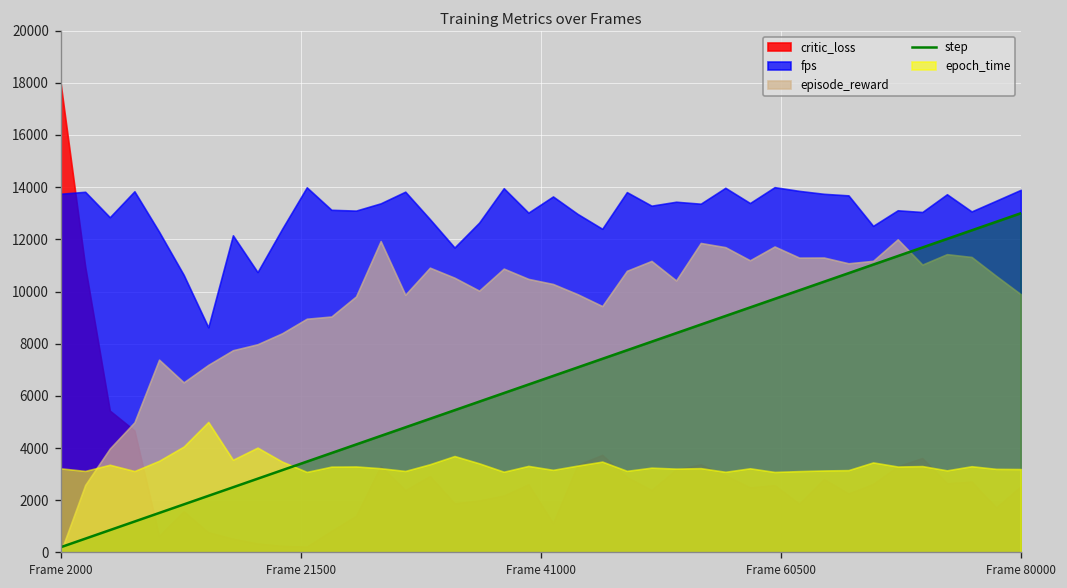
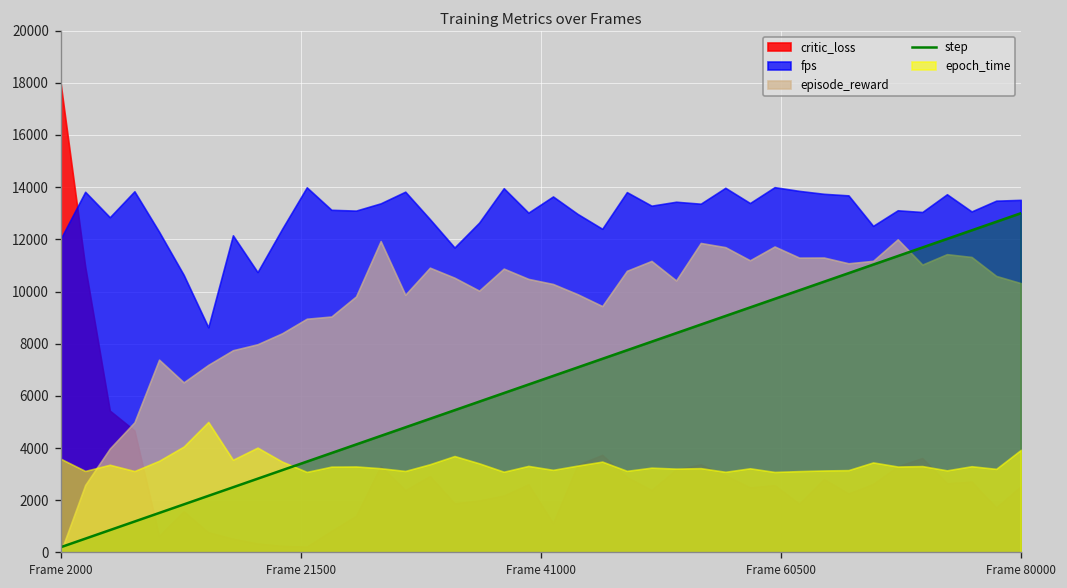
  {
    "critic_loss": {
      "Frame 2000": 18000,
      "Frame 80000": 2500
    },
    "fps": {
-     "Frame 2000": 13700,
-     "Frame 80000": 13900
+     "Frame 2000": 12000,
+     "Frame 80000": 13500
    },
    "episode_reward": {
      "Frame 2000": 0,
-     "Frame 80000": 9900
+     "Frame 80000": 10300
    },
    "step": {
      "Frame 2000": 200,
      "Frame 80000": 13000
    },
    "epoch_time": {
-     "Frame 2000": 3200,
-     "Frame 80000": 3200
+     "Frame 2000": 3600,
+     "Frame 80000": 3900
    }
  }
